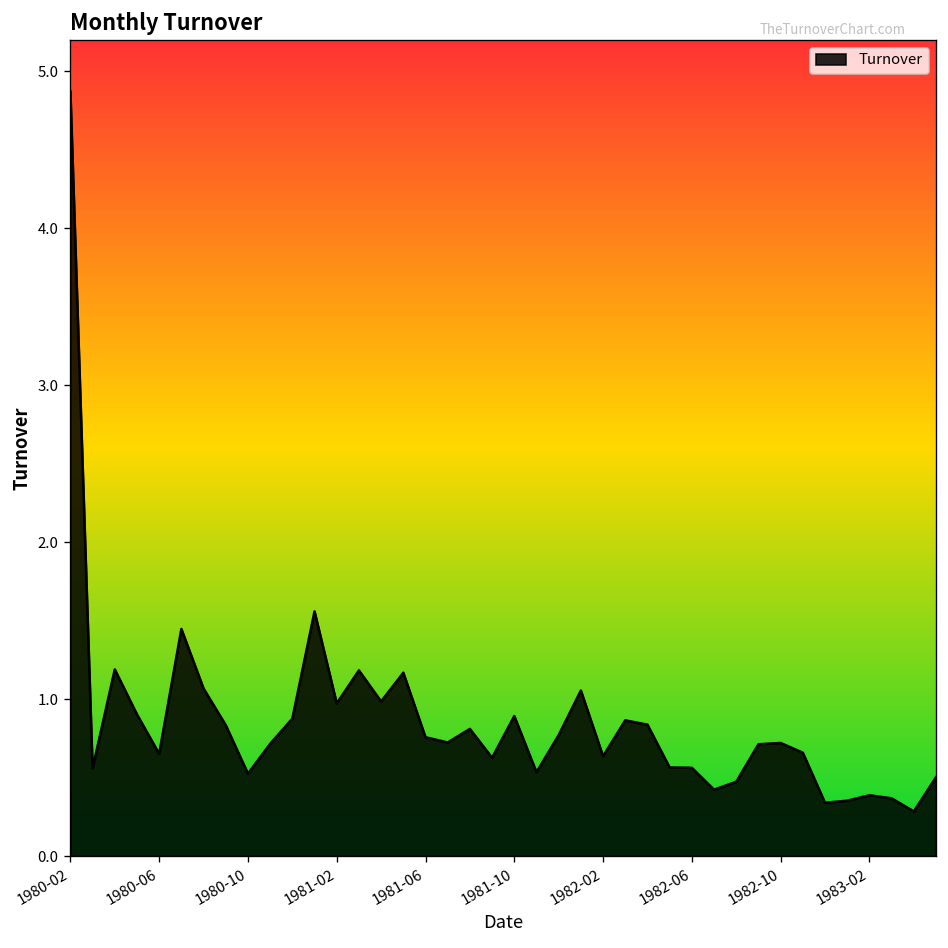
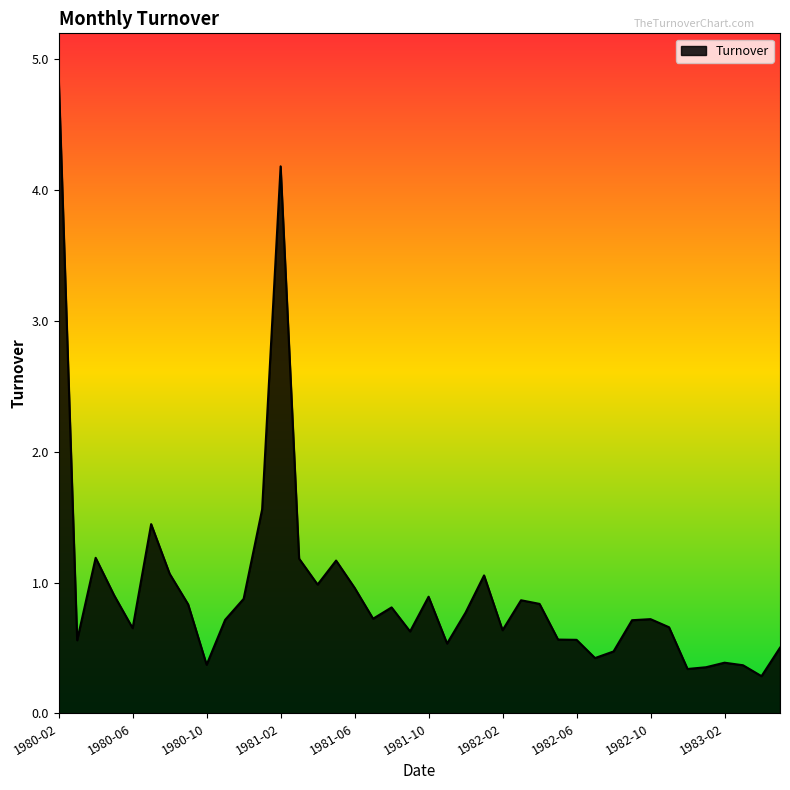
  {
    "1980-02": 4.87,
    "1980-06": 0.65,
-   "1980-10": 0.53,
-   "1981-02": 0.97,
-   "1981-06": 0.76,
+   "1980-10": 0.37,
+   "1981-02": 4.18,
+   "1981-06": 0.96,
    "1981-10": 0.89,
    "1982-02": 0.64,
    "1982-06": 0.56,
    "1982-10": 0.72,
    "1983-02": 0.39
  }
